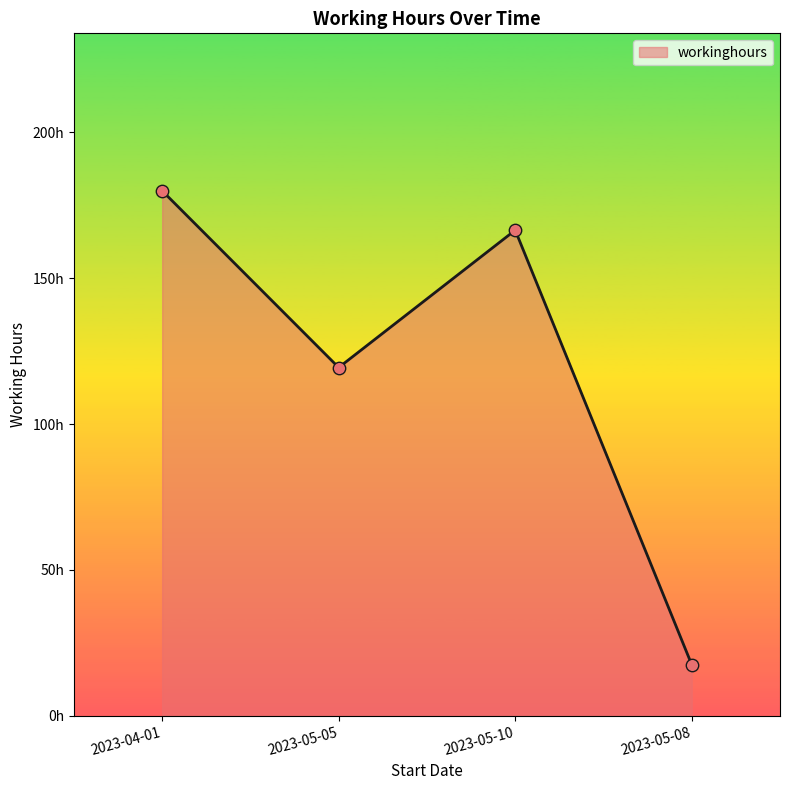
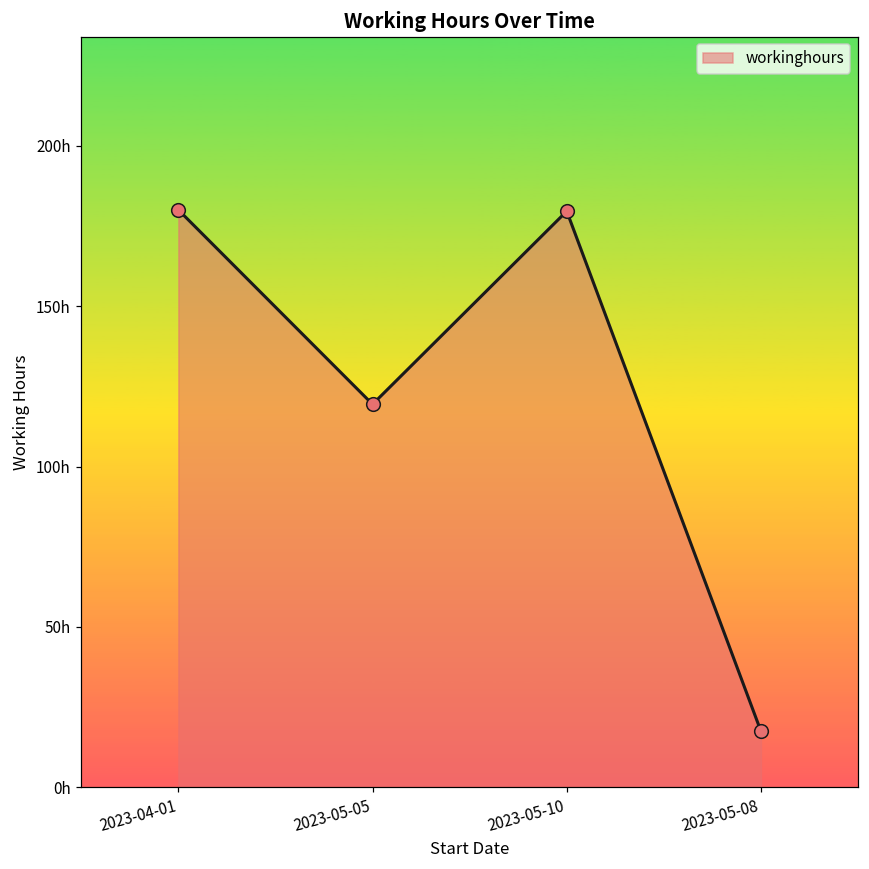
  {
    "2023-04-01": "180h",
    "2023-05-05": "119h",
-   "2023-05-10": "167h",
+   "2023-05-10": "180h",
    "2023-05-08": "18h"
  }
